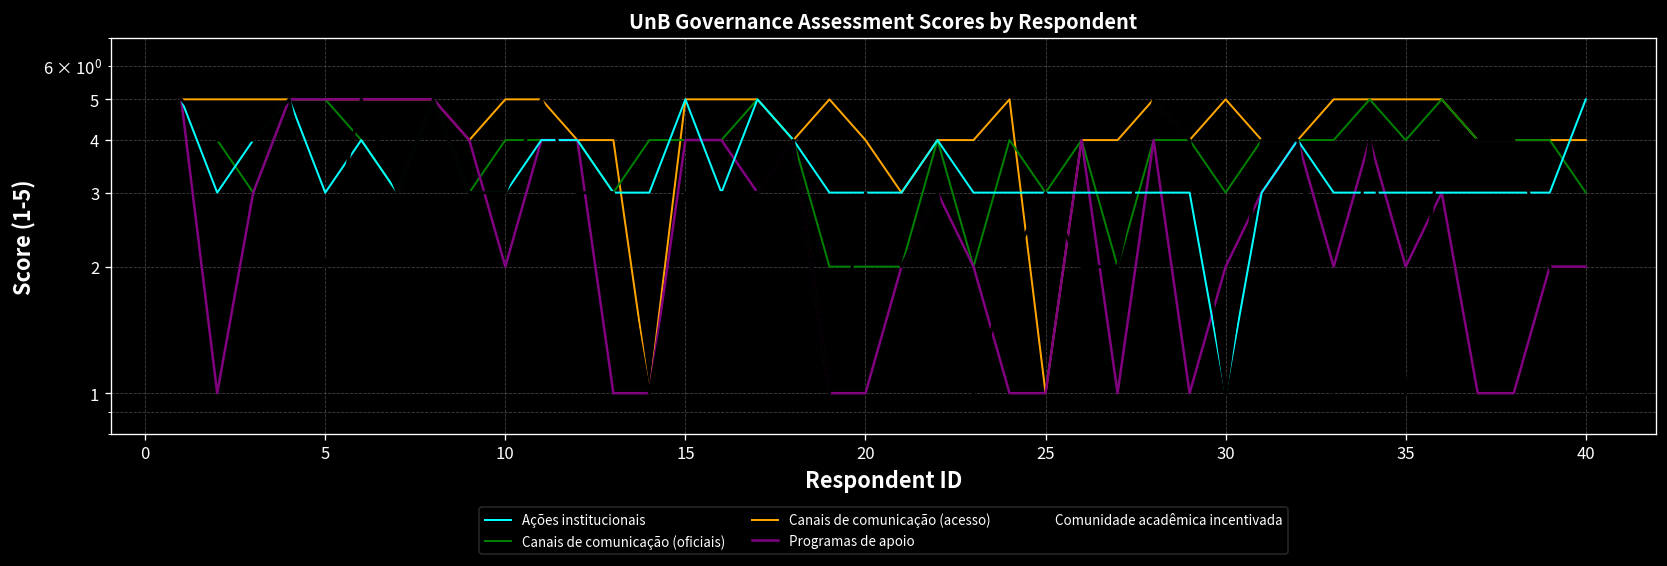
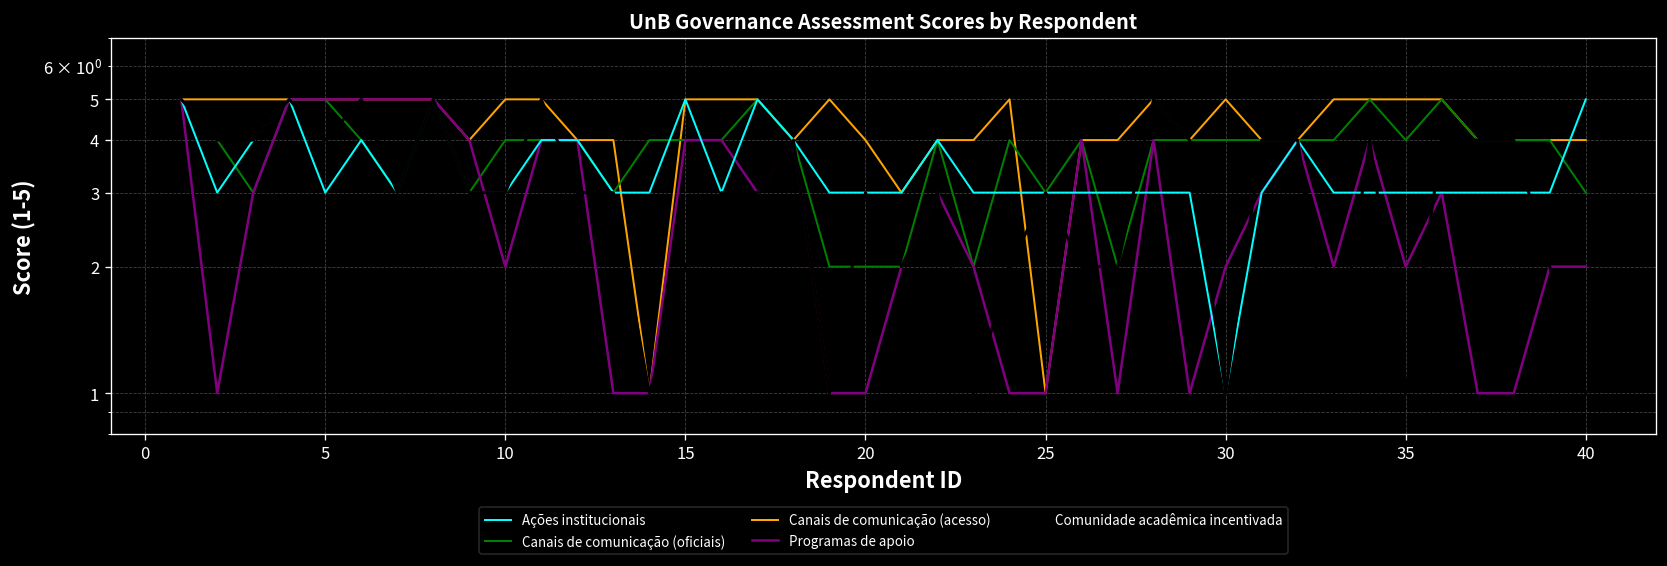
  {
    "Ações institucionais": {
      "5": 3,
      "35": 3,
      "40": 5
    },
    "Canais de comunicação (oficiais)": {
      "10": 4,
      "20": 2,
-     "30": 3,
+     "30": 4,
      "35": 4,
      "40": 3
    },
    "Canais de comunicação (acesso)": {
      "10": 5,
      "20": 4,
      "30": 5,
      "35": 5,
      "40": 4
    },
    "Programas de apoio": {
      "10": 2,
      "20": 1,
      "30": 2,
      "35": 2,
      "40": 2
    },
    "Comunidade acadêmica incentivada": {
-     "5": 2,
-     "15": 3,
+     "5": 4,
+     "15": 2,
      "35": 1,
      "40": 1
    }
  }
